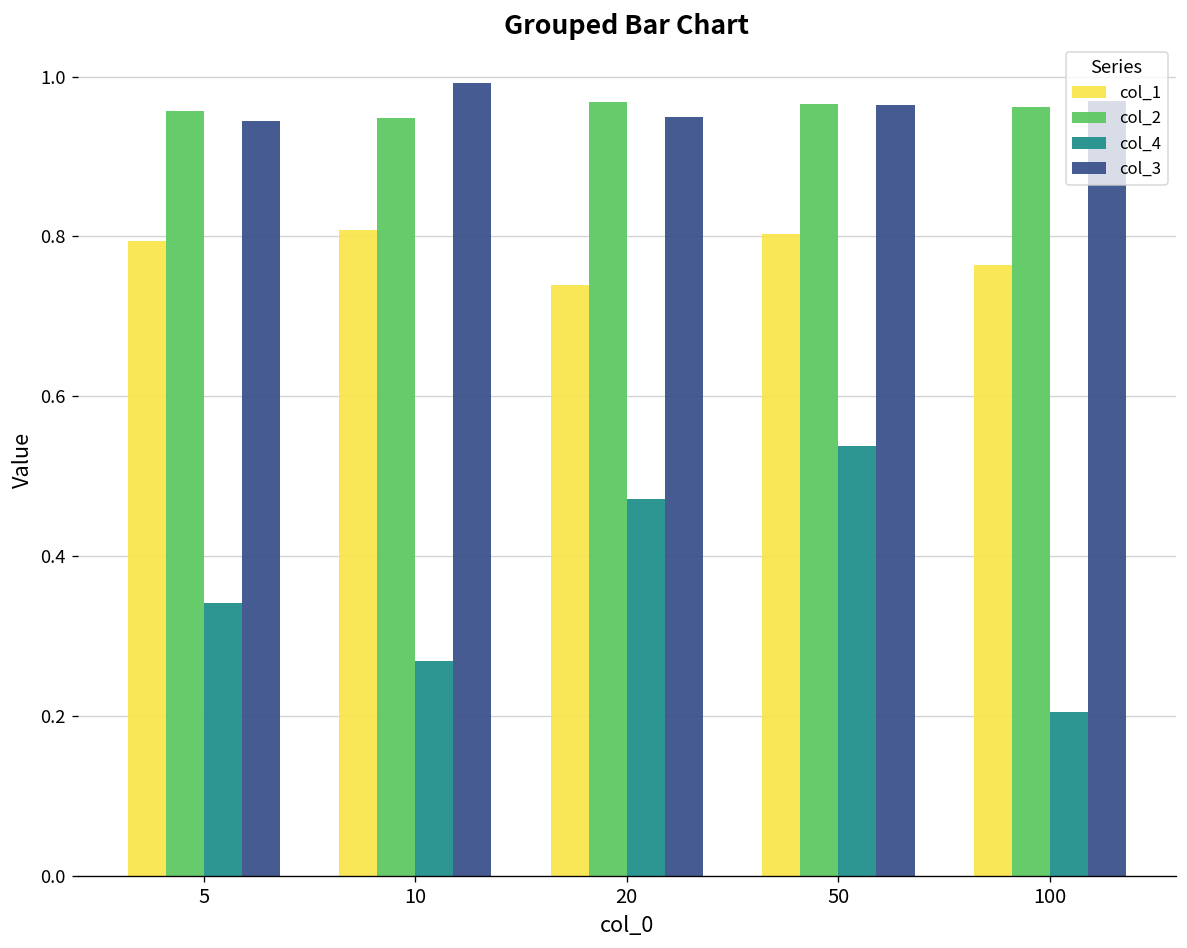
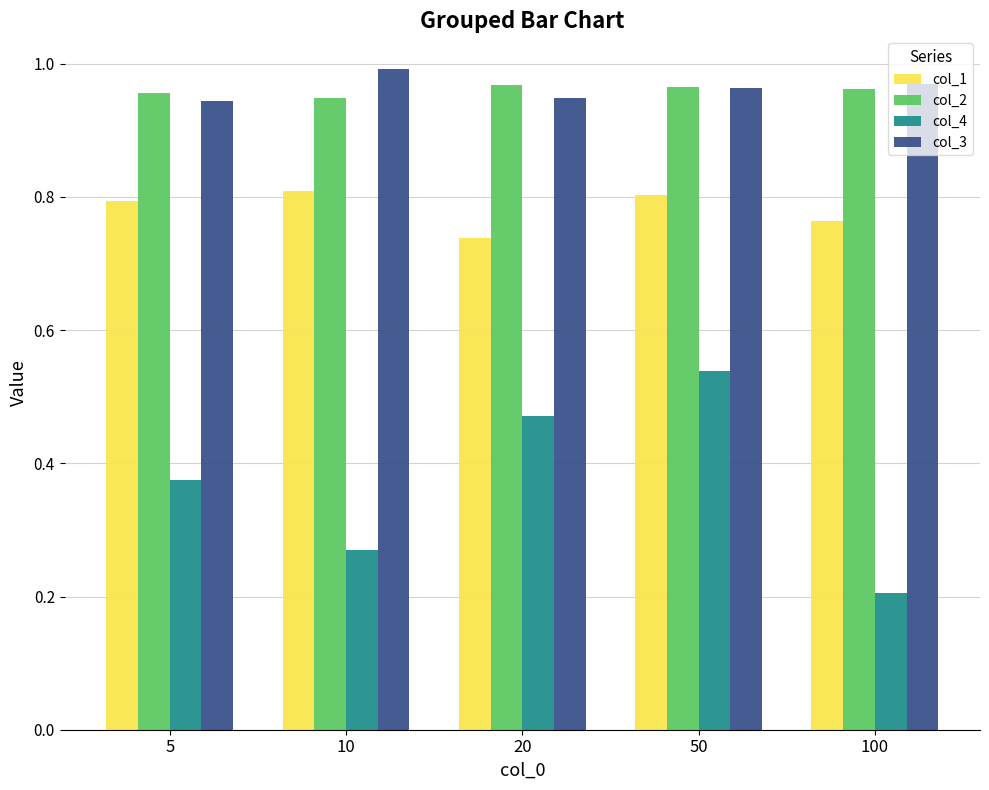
  {
    "col_1": {
      "5": 0.79,
      "10": 0.81,
      "20": 0.74,
      "50": 0.80,
      "100": 0.76
    },
    "col_2": {
      "5": 0.96,
      "10": 0.95,
      "20": 0.97,
      "50": 0.97,
      "100": 0.96
    },
    "col_4": {
-     "5": 0.34,
+     "5": 0.37,
      "10": 0.27,
      "20": 0.47,
      "50": 0.54,
      "100": 0.21
    },
    "col_3": {
      "5": 0.94,
      "10": 0.99,
      "20": 0.95,
      "50": 0.96
    }
  }
